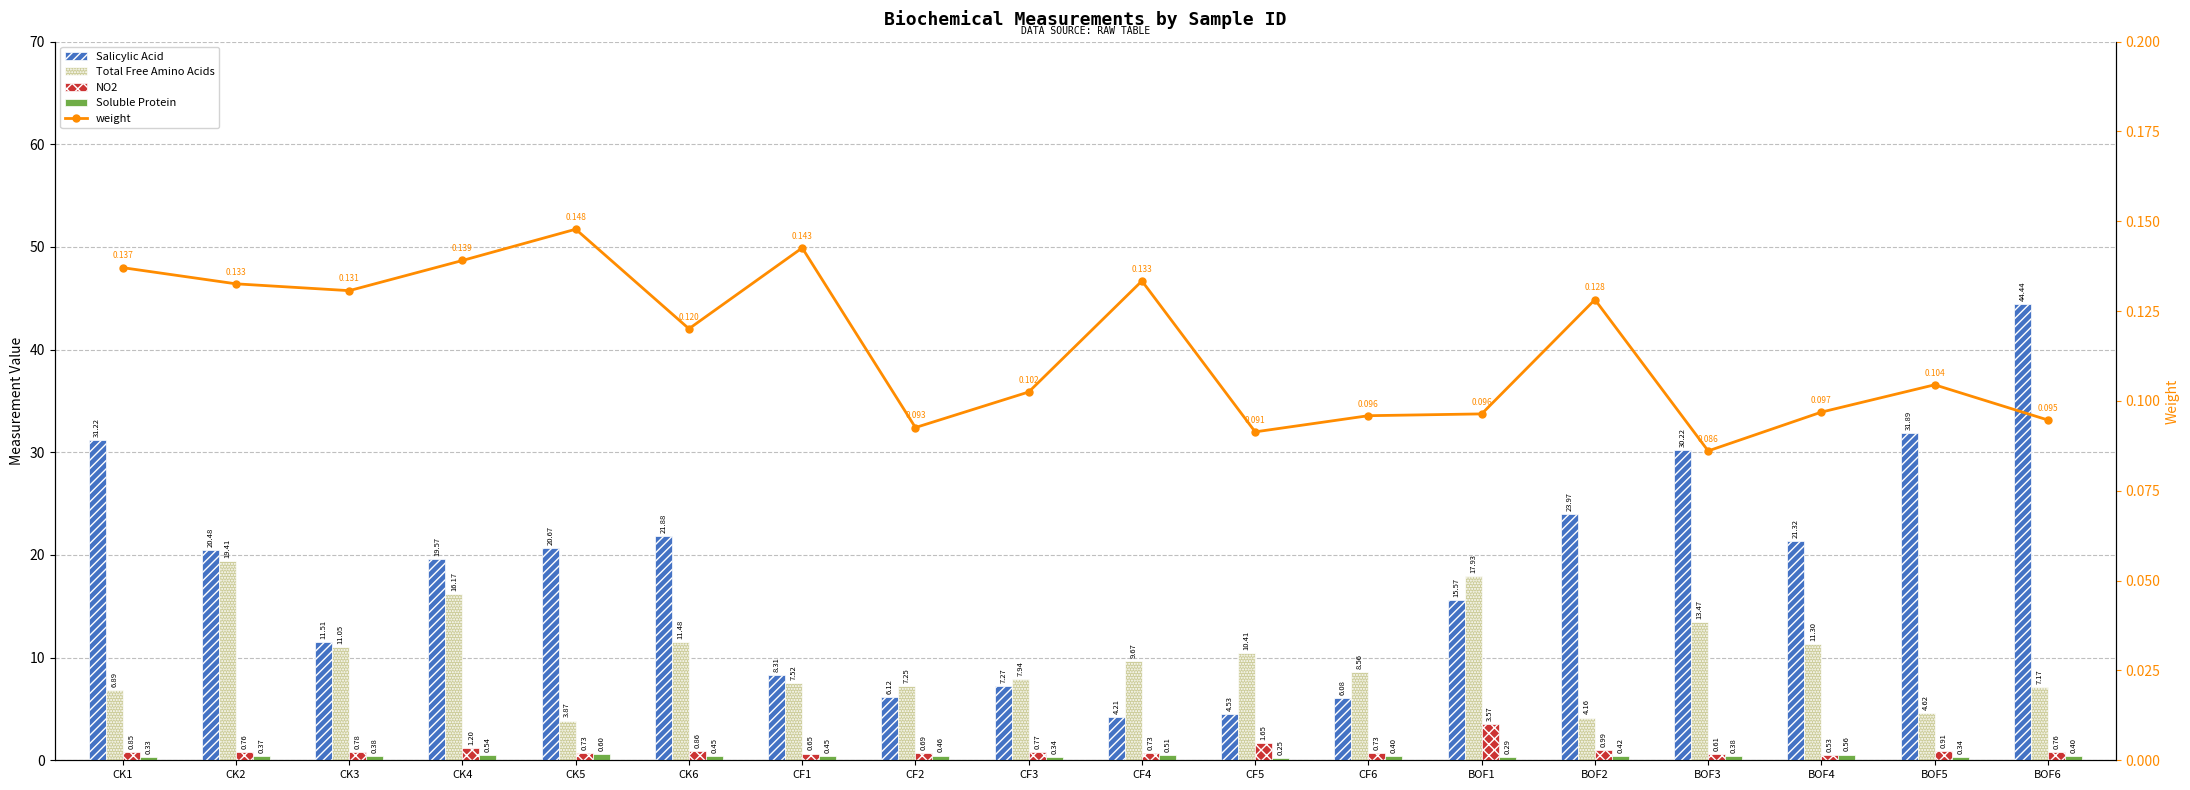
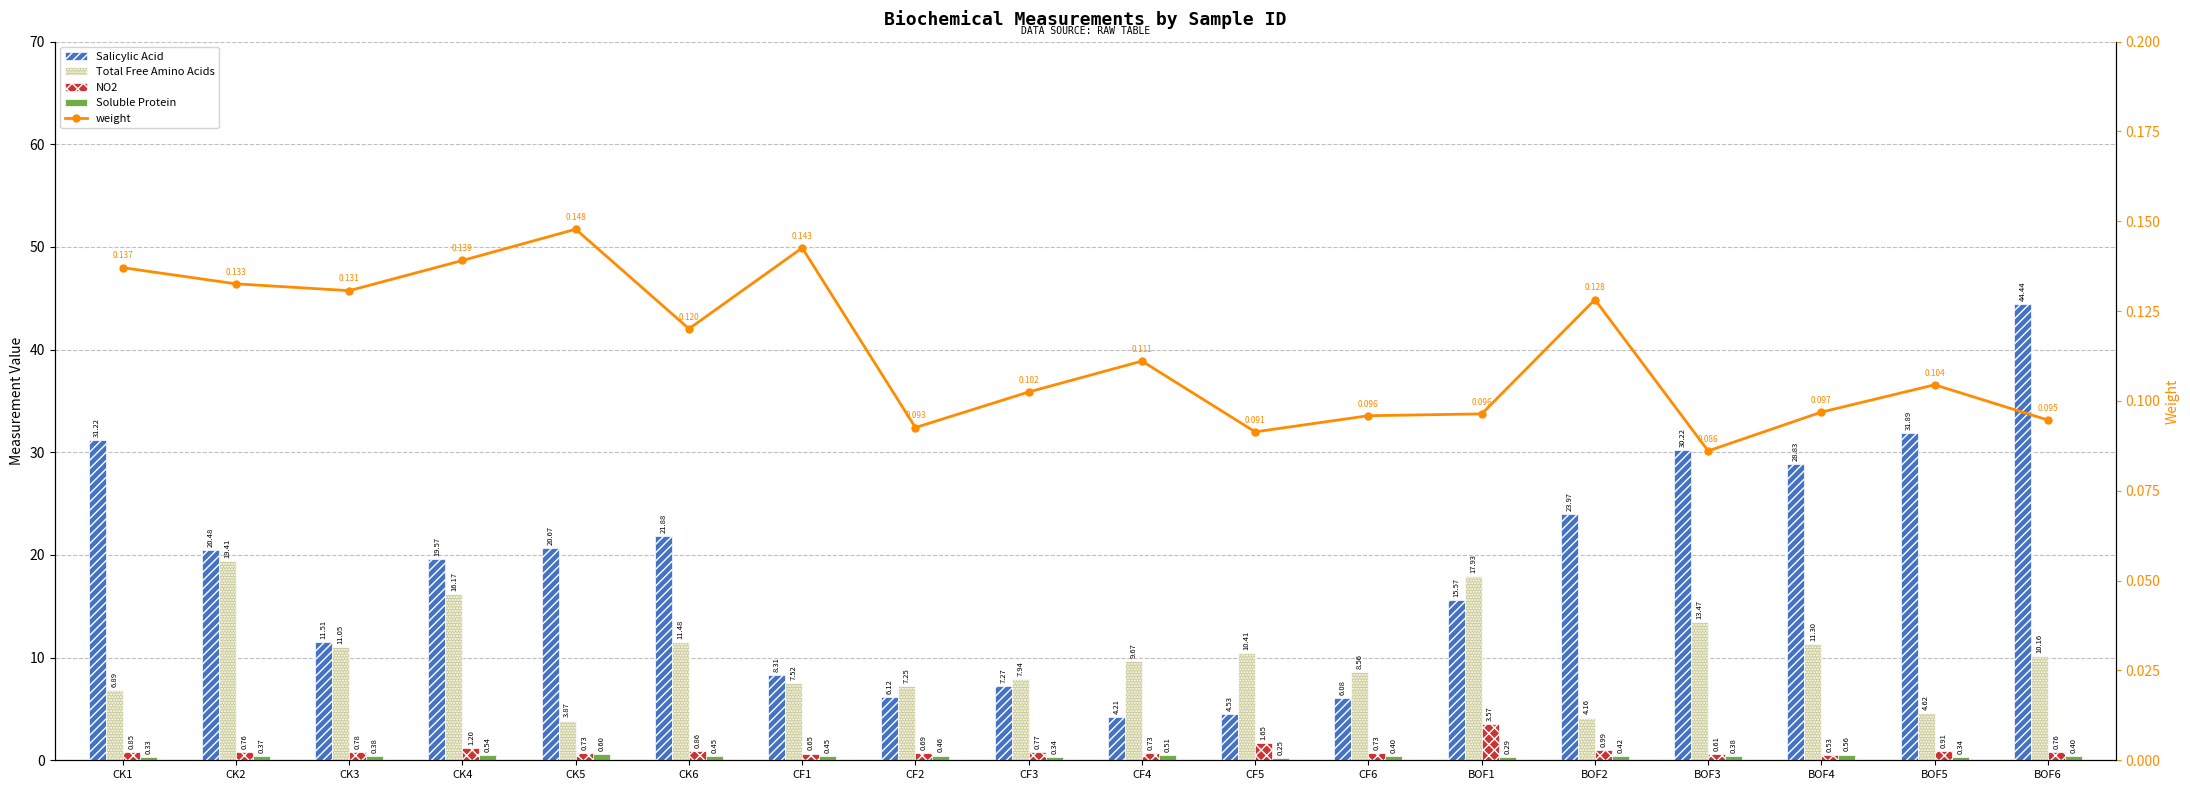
  {
    "Salicylic Acid": {
      "CK1": 31.22,
      "CK2": 20.48,
      "CK3": 11.51,
      "CK4": 19.57,
      "CK5": 20.67,
      "CK6": 21.88,
      "CF1": 8.31,
      "CF2": 6.12,
      "CF3": 7.27,
      "CF4": 4.21,
      "CF5": 4.53,
      "CF6": 6.08,
      "BOF1": 15.57,
      "BOF2": 23.97,
      "BOF3": 30.22,
-     "BOF4": 21.32,
+     "BOF4": 28.83,
      "BOF5": 31.89,
      "BOF6": 44.44
    },
    "Total Free Amino Acids": {
      "CK1": 6.89,
      "CK2": 19.41,
      "CK3": 11.05,
      "CK4": 16.17,
      "CK5": 3.87,
      "CK6": 11.48,
      "CF1": 7.52,
      "CF2": 7.25,
      "CF3": 7.94,
      "CF4": 9.67,
      "CF5": 10.41,
      "CF6": 8.56,
      "BOF1": 17.93,
      "BOF2": 4.16,
      "BOF3": 13.47,
      "BOF4": 11.30,
      "BOF5": 4.62,
-     "BOF6": 7.17
+     "BOF6": 10.16
    },
    "NO2": {
      "CK1": 0.85,
      "CK2": 0.76,
      "CK3": 0.78,
      "CK4": 1.20,
      "CK5": 0.73,
      "CK6": 0.86,
      "CF1": 0.65,
      "CF2": 0.69,
      "CF3": 0.77,
      "CF4": 0.73,
      "CF5": 1.65,
      "CF6": 0.73,
      "BOF1": 3.57,
      "BOF2": 0.99,
      "BOF3": 0.61,
      "BOF4": 0.53,
      "BOF5": 0.91,
      "BOF6": 0.76
    },
    "Soluble Protein": {
      "CK1": 0.33,
      "CK2": 0.37,
      "CK3": 0.38,
      "CK4": 0.54,
      "CK5": 0.60,
      "CK6": 0.45,
      "CF1": 0.45,
      "CF2": 0.46,
      "CF3": 0.34,
      "CF4": 0.51,
      "CF5": 0.25,
      "CF6": 0.40,
      "BOF1": 0.29,
      "BOF2": 0.42,
      "BOF3": 0.38,
      "BOF4": 0.56,
      "BOF5": 0.34,
      "BOF6": 0.40
    },
    "weight": {
      "CK1": 0.137,
      "CK2": 0.133,
      "CK3": 0.131,
      "CK4": 0.139,
      "CK5": 0.148,
      "CK6": 0.120,
      "CF1": 0.143,
      "CF2": 0.093,
      "CF3": 0.102,
-     "CF4": 0.133,
+     "CF4": 0.111,
      "CF5": 0.091,
      "CF6": 0.096,
      "BOF1": 0.096,
      "BOF2": 0.128,
      "BOF3": 0.086,
      "BOF4": 0.097,
      "BOF5": 0.104,
      "BOF6": 0.095
    }
  }
